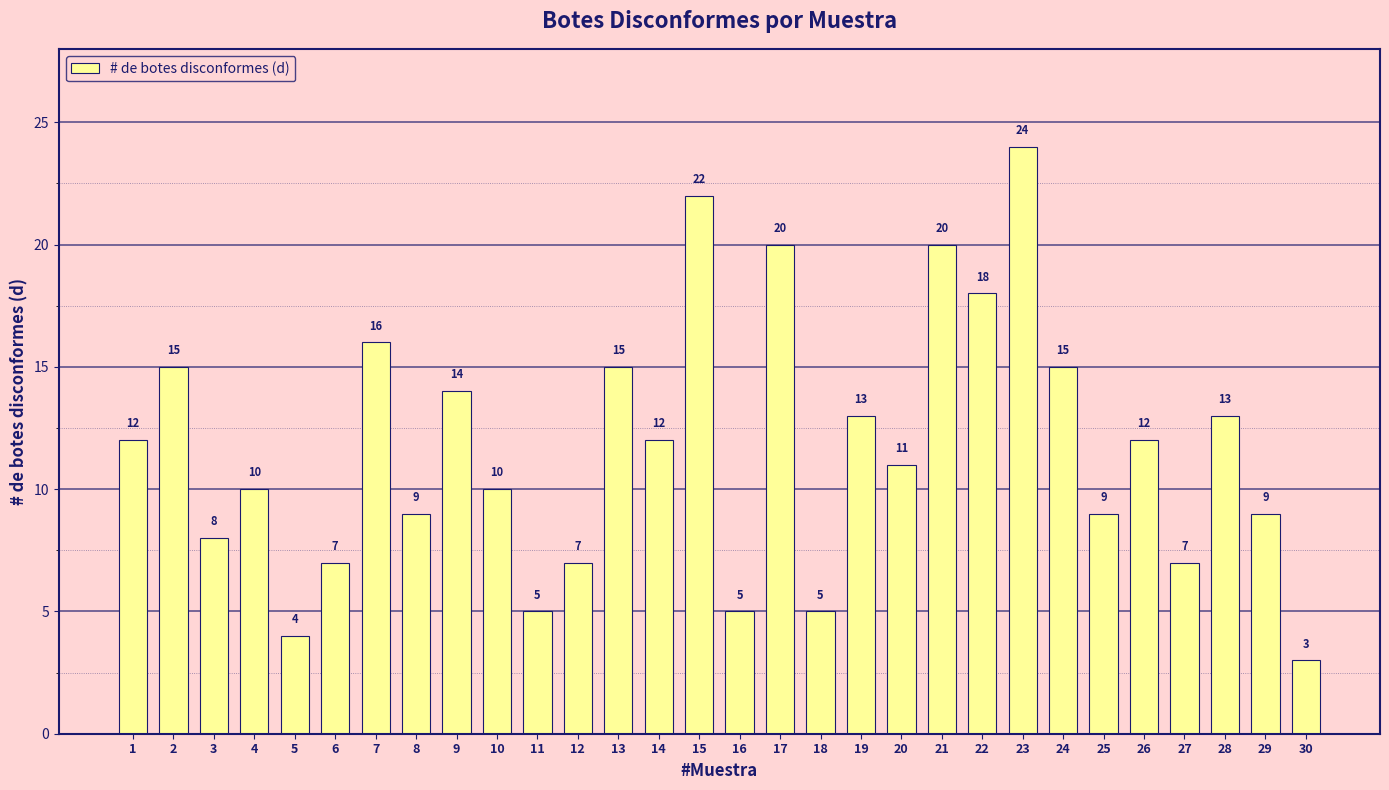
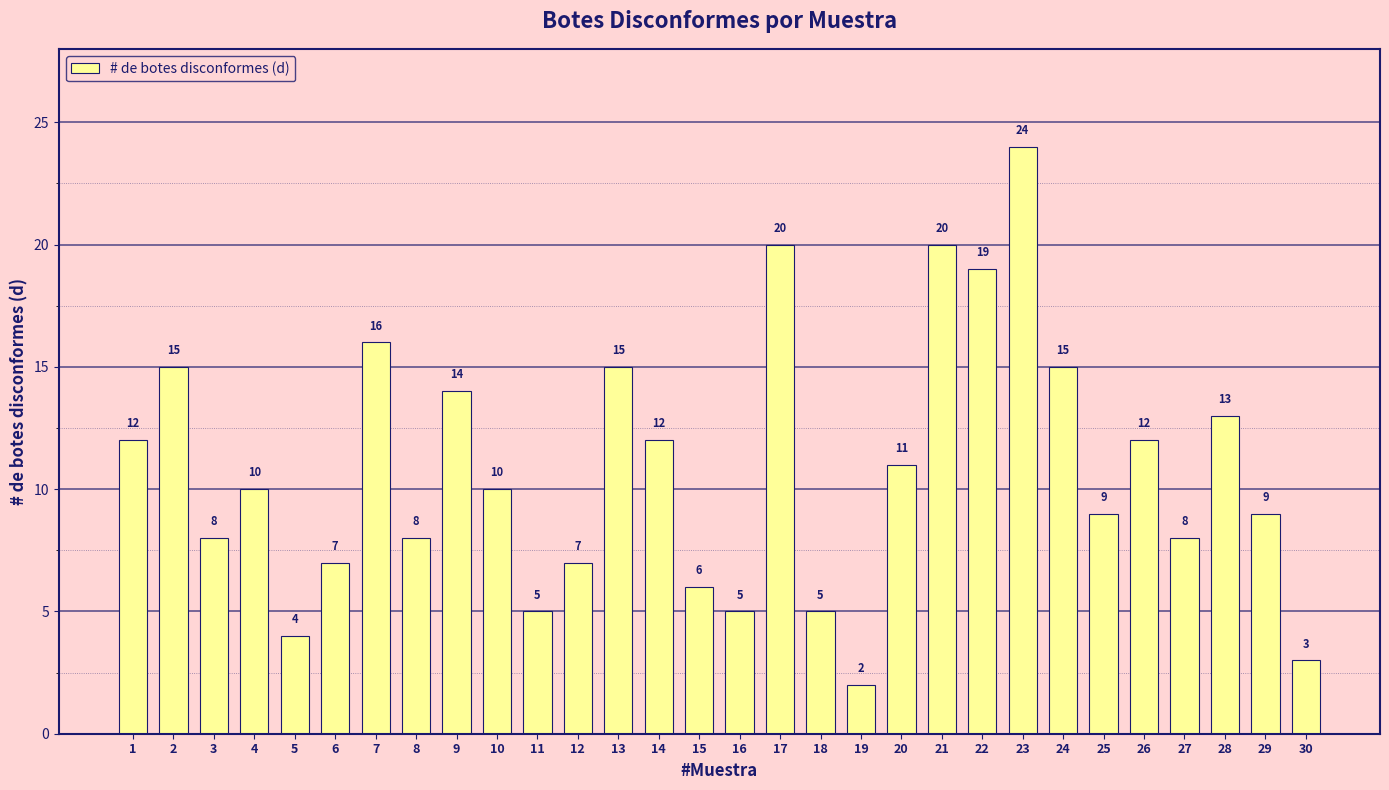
  {
    "1": 12,
    "2": 15,
    "3": 8,
    "4": 10,
    "5": 4,
    "6": 7,
    "7": 16,
-   "8": 9,
+   "8": 8,
    "9": 14,
    "10": 10,
    "11": 5,
    "12": 7,
    "13": 15,
    "14": 12,
-   "15": 22,
+   "15": 6,
    "16": 5,
    "17": 20,
    "18": 5,
-   "19": 13,
+   "19": 2,
    "20": 11,
    "21": 20,
-   "22": 18,
+   "22": 19,
    "23": 24,
    "24": 15,
    "25": 9,
    "26": 12,
-   "27": 7,
+   "27": 8,
    "28": 13,
    "29": 9,
    "30": 3
  }
